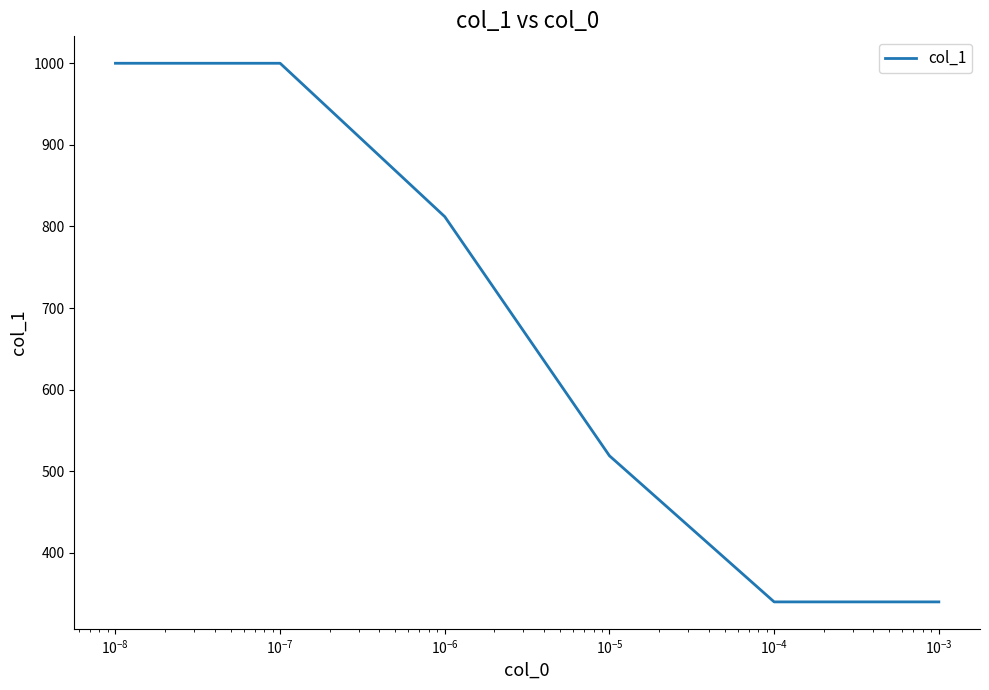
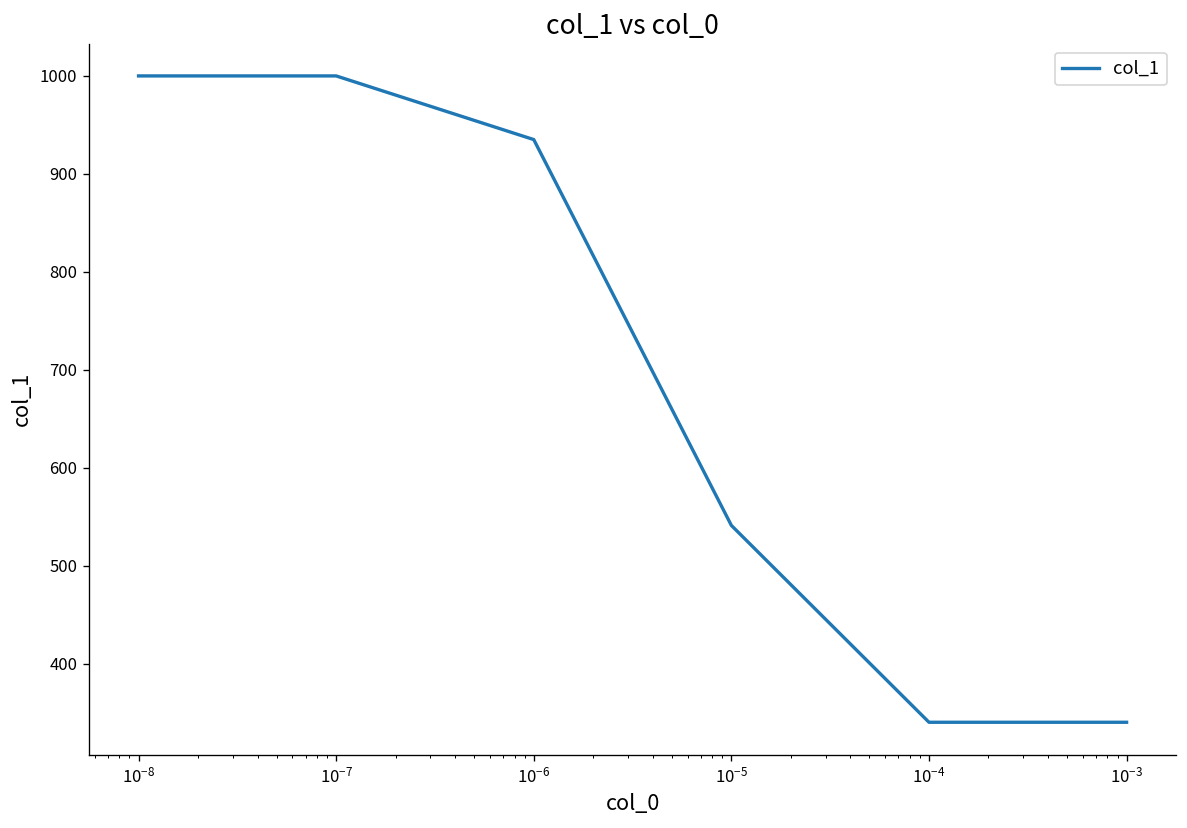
  {
    "10^-8": 1000,
    "10^-7": 1000,
-   "10^-6": 810,
-   "10^-5": 520,
+   "10^-6": 940,
+   "10^-5": 540,
    "10^-4": 340,
    "10^-3": 340
  }
